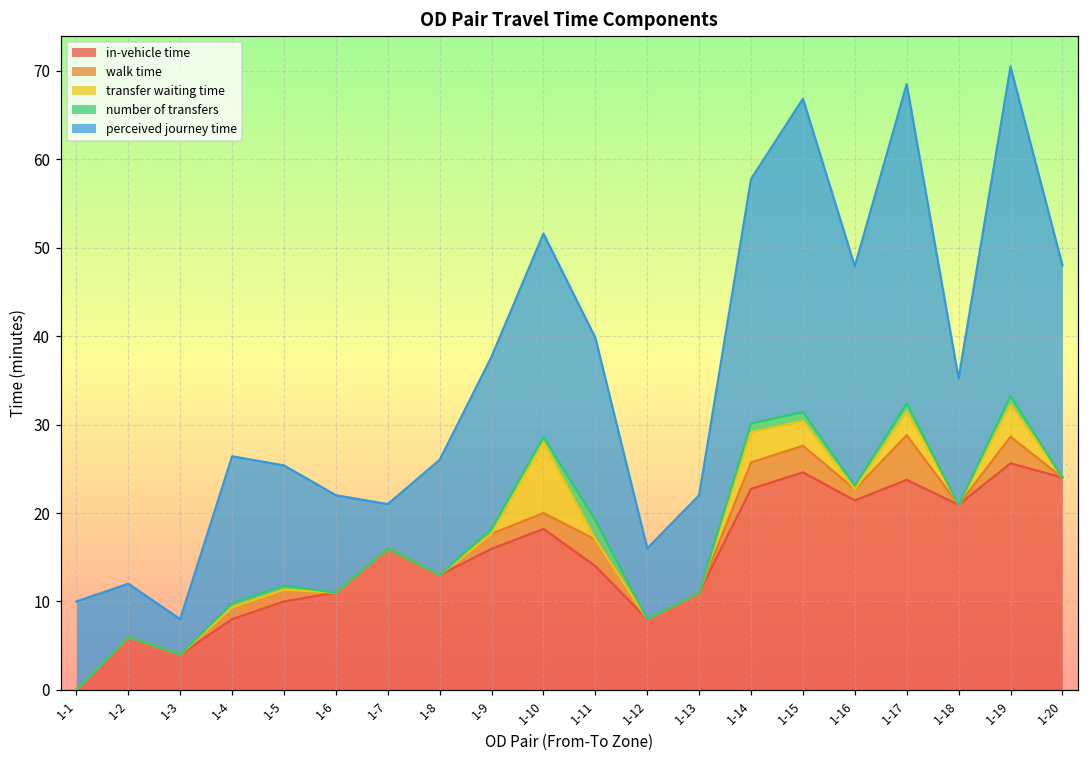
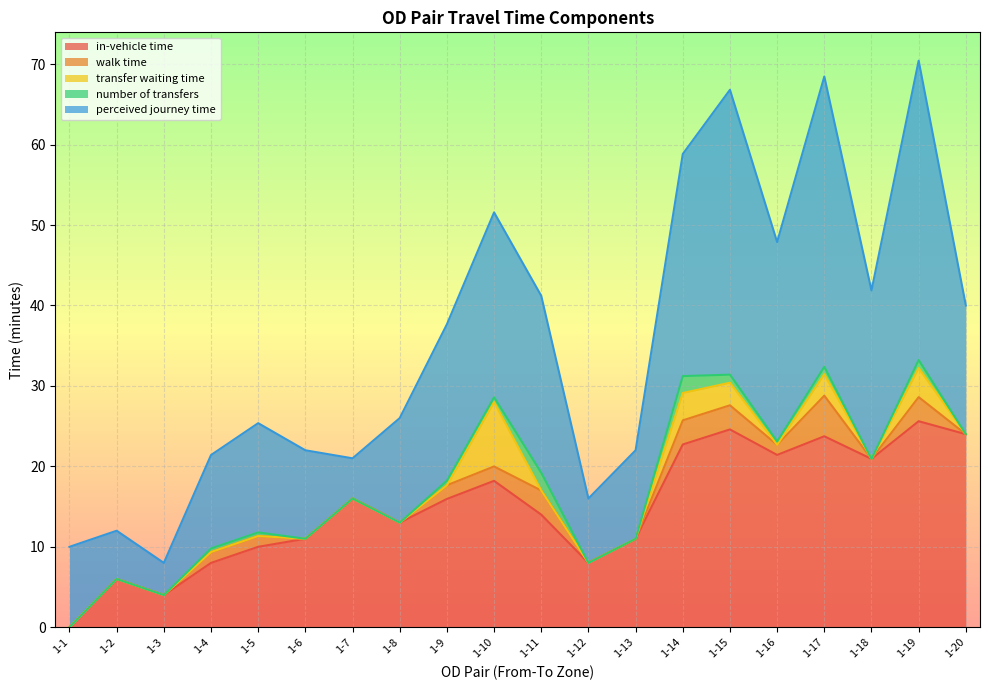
  {
    "transfer waiting time": {
      "1-10": 8,
      "1-14": 3,
      "1-15": 3,
      "1-17": 3,
      "1-19": 4
    },
    "number of transfers": {
      "1-4": 0,
      "1-5": 0,
      "1-9": 1,
      "1-10": 1,
      "1-11": 2,
-     "1-14": 1,
+     "1-14": 2,
      "1-15": 1,
      "1-16": 0,
      "1-17": 1,
      "1-19": 1
    },
    "perceived journey time": {
      "1-1": 10,
      "1-2": 6,
      "1-3": 4,
-     "1-4": 17,
+     "1-4": 12,
      "1-5": 14,
      "1-6": 11,
      "1-7": 5,
      "1-8": 13,
      "1-9": 19,
      "1-10": 23,
-     "1-11": 21,
+     "1-11": 22,
      "1-12": 8,
      "1-13": 11,
      "1-14": 28,
      "1-15": 35,
      "1-16": 25,
      "1-17": 36,
-     "1-18": 14,
+     "1-18": 21,
      "1-19": 37,
-     "1-20": 24
+     "1-20": 16
    }
  }
